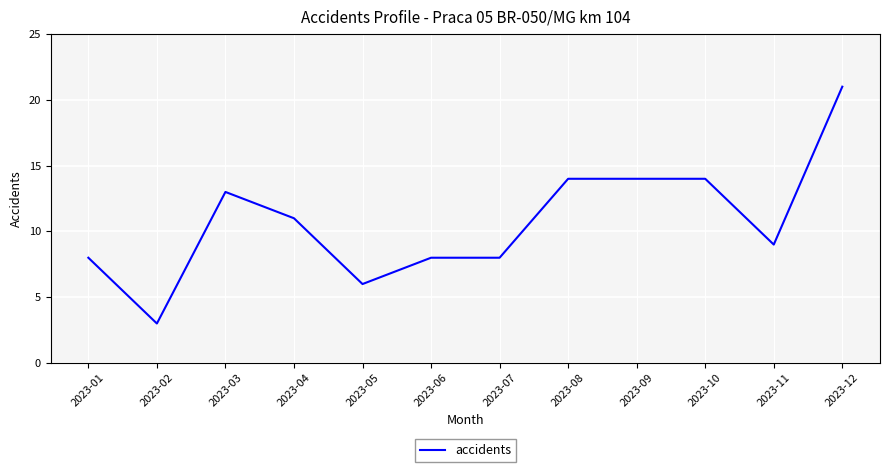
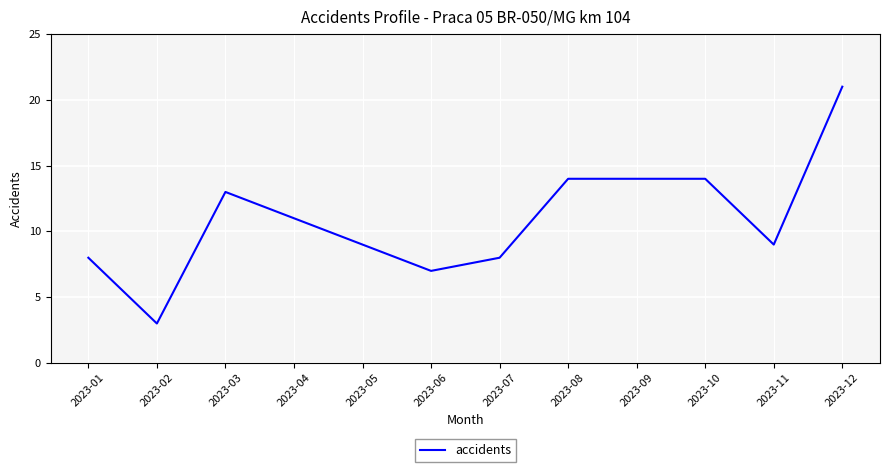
  {
    "2023-01": 8,
    "2023-02": 3,
    "2023-03": 13,
    "2023-04": 11,
-   "2023-05": 6,
-   "2023-06": 8,
+   "2023-05": 9,
+   "2023-06": 7,
    "2023-07": 8,
    "2023-08": 14,
    "2023-09": 14,
    "2023-10": 14,
    "2023-11": 9,
    "2023-12": 21
  }
